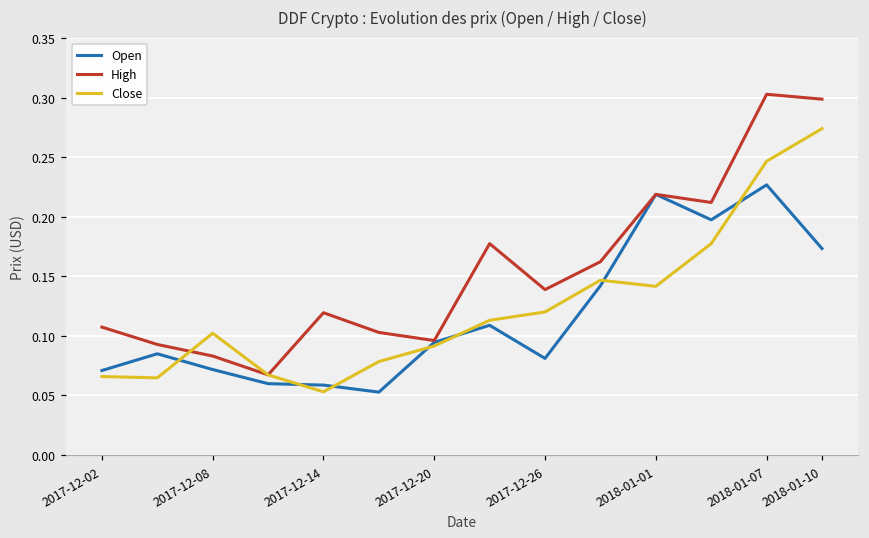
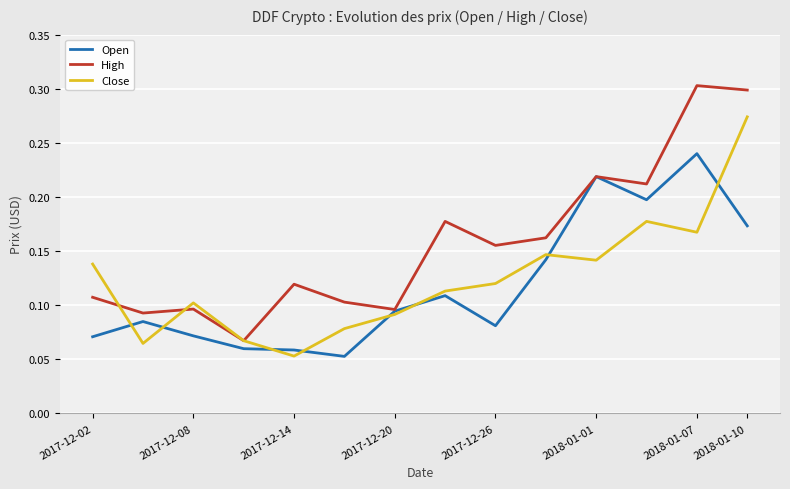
  {
    "Open": {
      "2017-12-02": 0.071,
      "2017-12-08": 0.072,
      "2017-12-14": 0.059,
      "2017-12-26": 0.081,
-     "2018-01-07": 0.227,
+     "2018-01-07": 0.240,
      "2018-01-10": 0.173
    },
    "High": {
      "2017-12-02": 0.107,
-     "2017-12-08": 0.083,
+     "2017-12-08": 0.096,
      "2017-12-14": 0.119,
-     "2017-12-26": 0.139,
+     "2017-12-26": 0.155,
      "2018-01-07": 0.303,
      "2018-01-10": 0.299
    },
    "Close": {
-     "2017-12-02": 0.066,
+     "2017-12-02": 0.138,
      "2017-12-08": 0.102,
      "2017-12-14": 0.053,
      "2017-12-20": 0.091,
      "2017-12-26": 0.120,
      "2018-01-01": 0.142,
-     "2018-01-07": 0.247,
+     "2018-01-07": 0.167,
      "2018-01-10": 0.274
    }
  }
